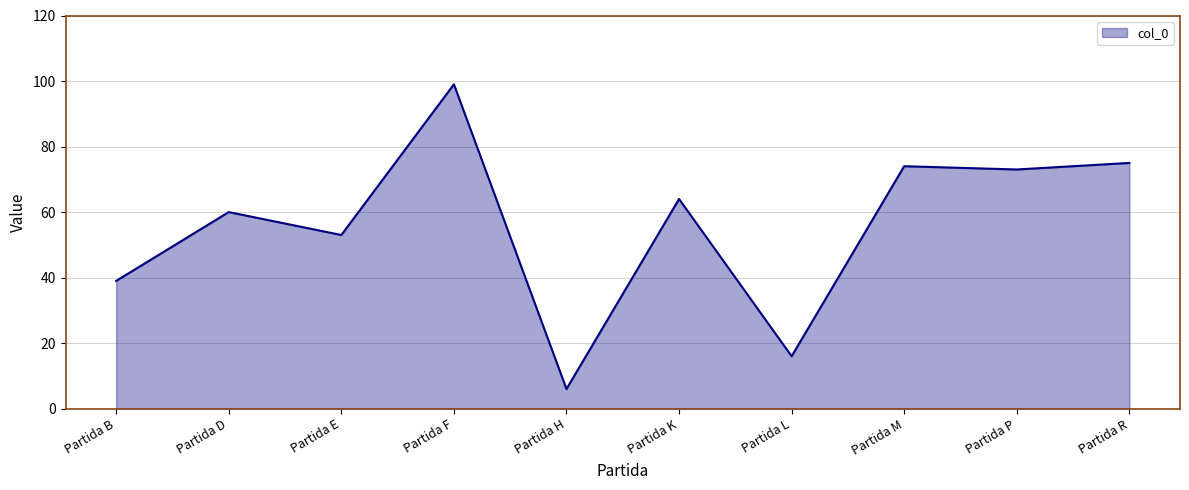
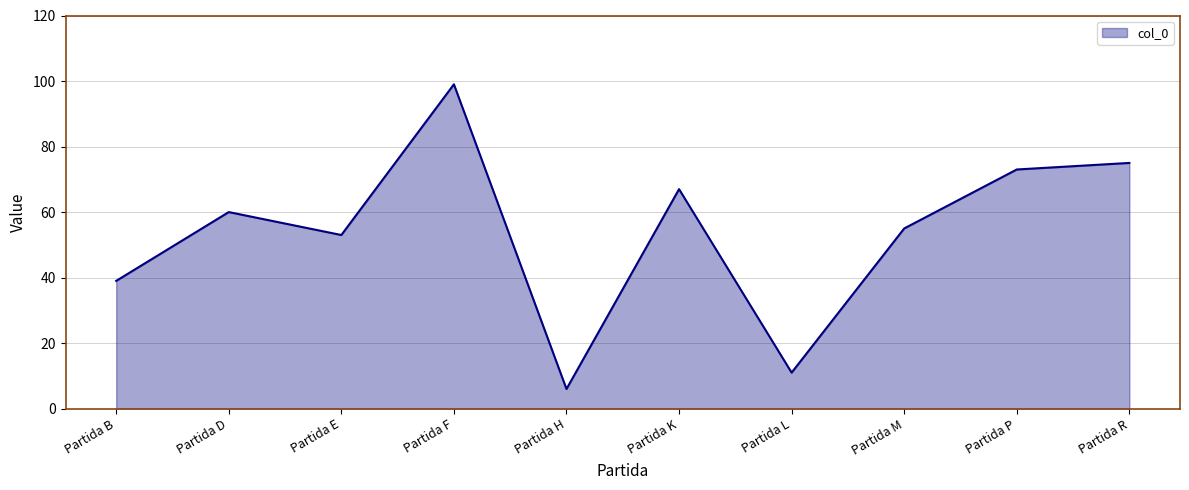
  {
    "Partida B": 39,
    "Partida D": 60,
    "Partida E": 53,
    "Partida F": 99,
    "Partida H": 6,
-   "Partida K": 64,
-   "Partida L": 16,
-   "Partida M": 74,
+   "Partida K": 67,
+   "Partida L": 11,
+   "Partida M": 55,
    "Partida P": 73,
    "Partida R": 75
  }
